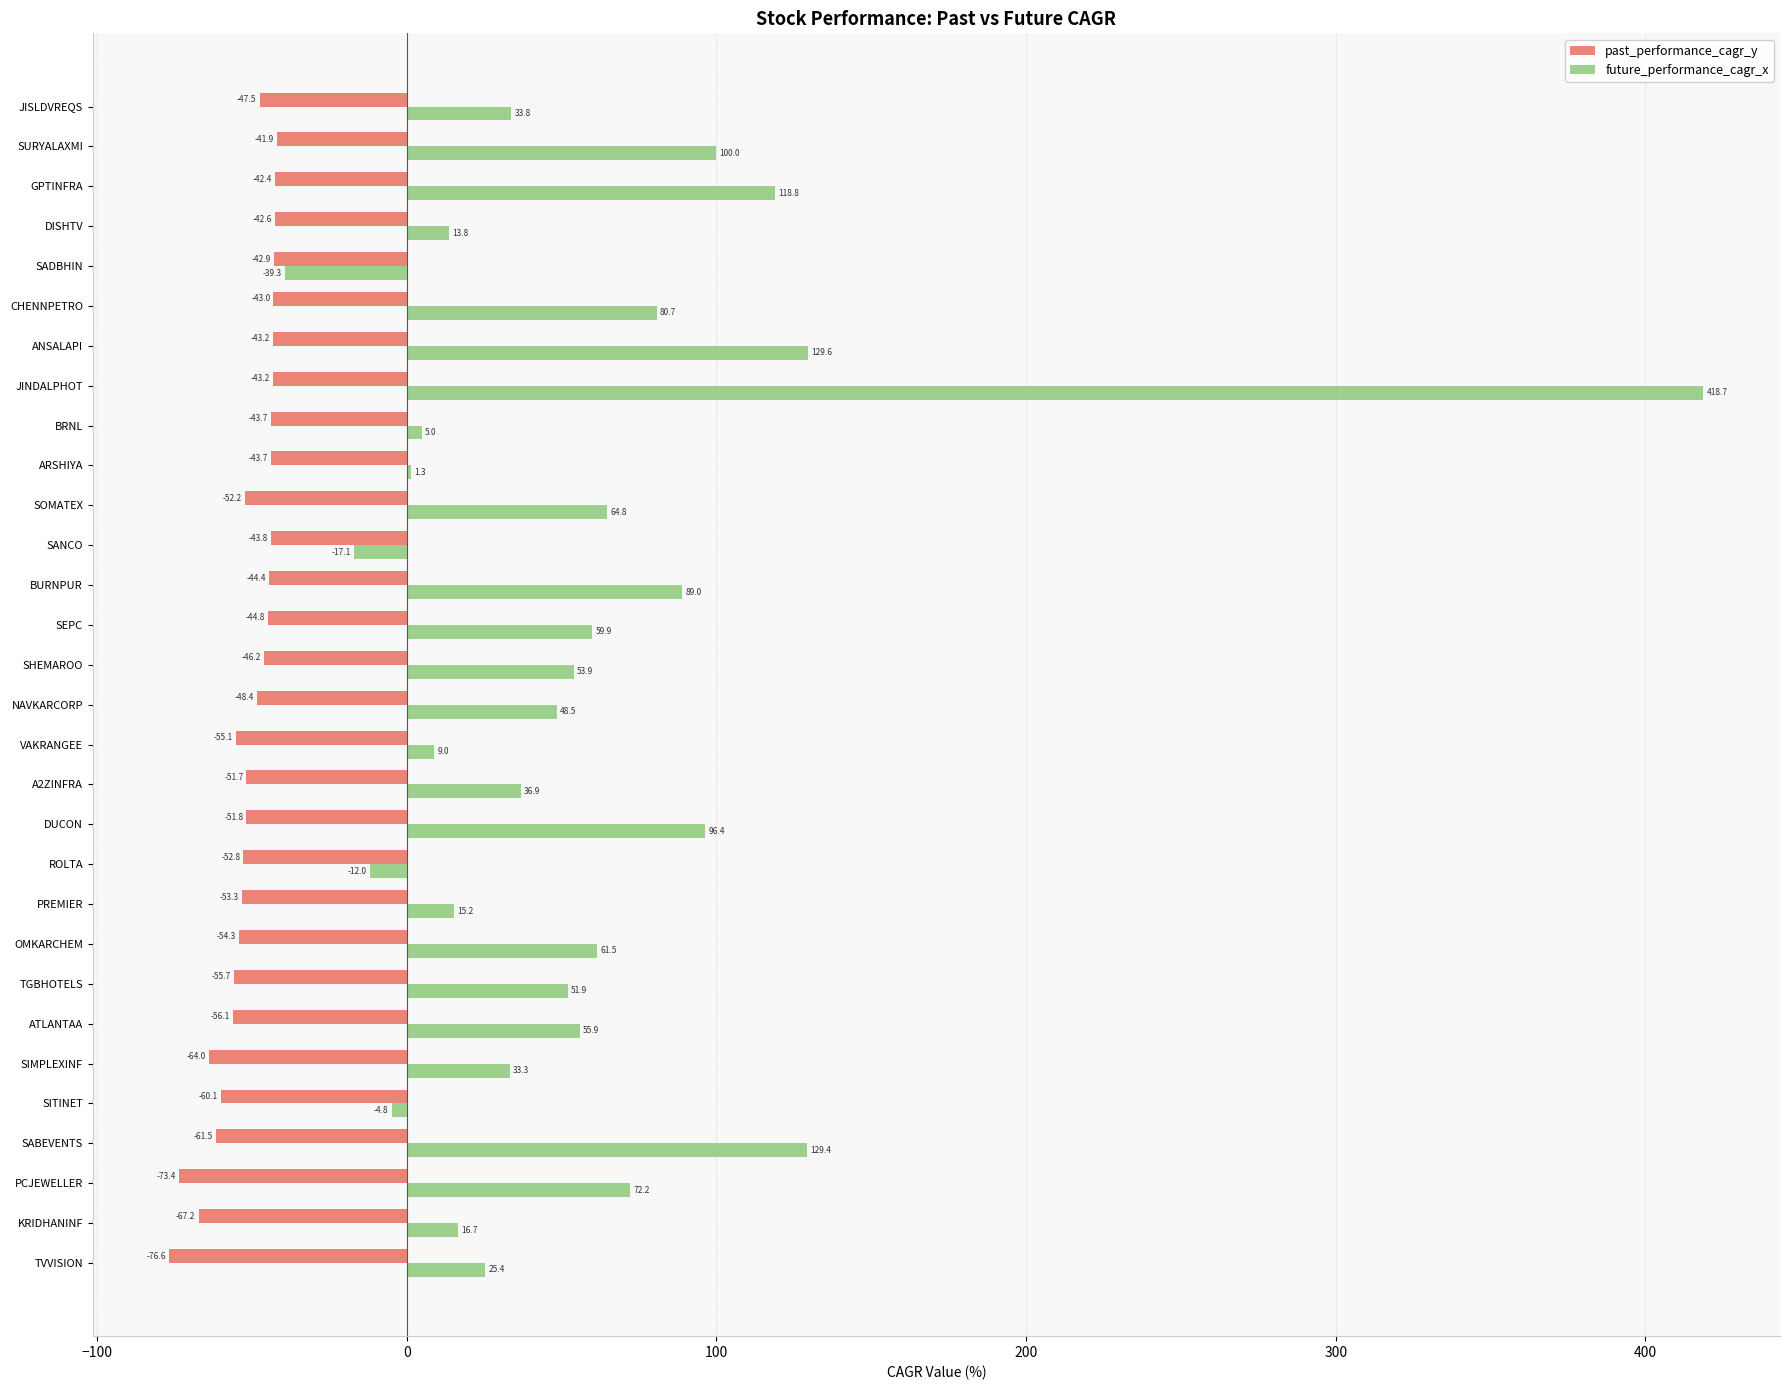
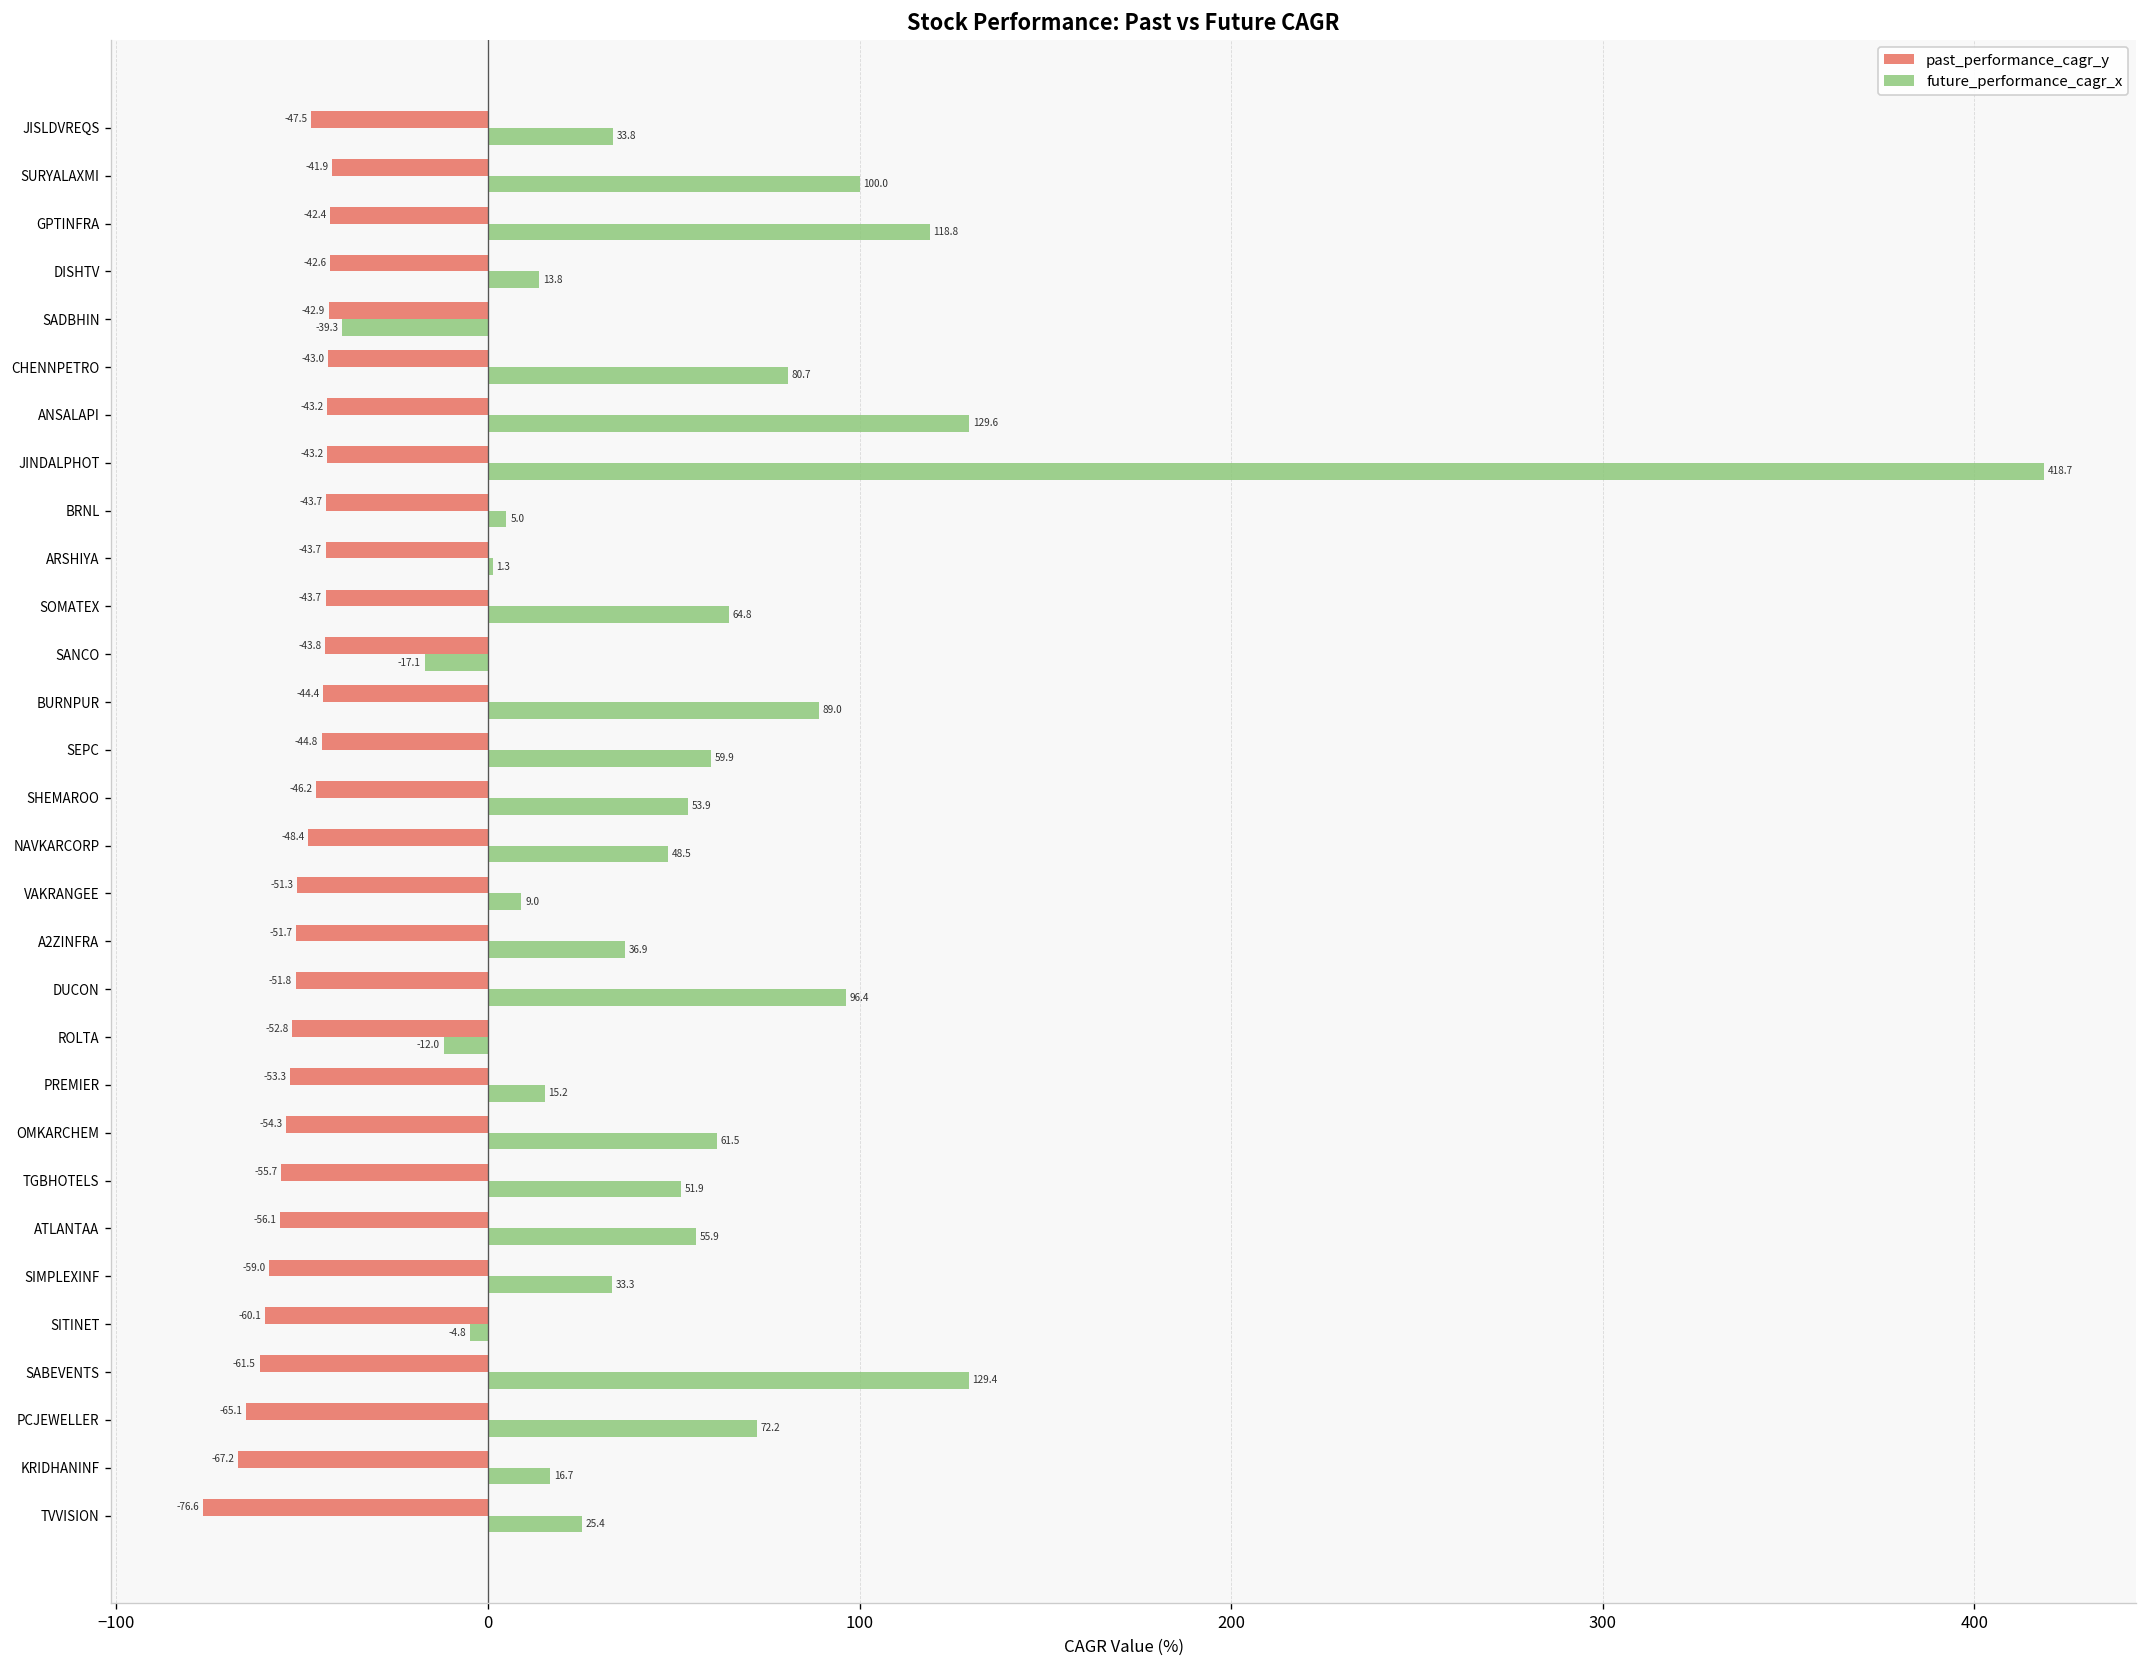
  {
    "past_performance_cagr_y": {
      "JISLDVREQS": -47.5,
      "SURYALAXMI": -41.9,
      "GPTINFRA": -42.4,
      "DISHTV": -42.6,
      "SADBHIN": -42.9,
      "CHENNPETRO": -43.0,
      "ANSALAPI": -43.2,
      "JINDALPHOT": -43.2,
      "BRNL": -43.7,
      "ARSHIYA": -43.7,
-     "SOMATEX": -52.2,
+     "SOMATEX": -43.7,
      "SANCO": -43.8,
      "BURNPUR": -44.4,
      "SEPC": -44.8,
      "SHEMAROO": -46.2,
      "NAVKARCORP": -48.4,
-     "VAKRANGEE": -55.1,
+     "VAKRANGEE": -51.3,
      "A2ZINFRA": -51.7,
      "DUCON": -51.8,
      "ROLTA": -52.8,
      "PREMIER": -53.3,
      "OMKARCHEM": -54.3,
      "TGBHOTELS": -55.7,
      "ATLANTAA": -56.1,
-     "SIMPLEXINF": -64.0,
+     "SIMPLEXINF": -59.0,
      "SITINET": -60.1,
      "SABEVENTS": -61.5,
-     "PCJEWELLER": -73.4,
+     "PCJEWELLER": -65.1,
      "KRIDHANINF": -67.2,
      "TVVISION": -76.6
    },
    "future_performance_cagr_x": {
      "JISLDVREQS": 33.8,
      "SURYALAXMI": 100.0,
      "GPTINFRA": 118.8,
      "DISHTV": 13.8,
      "SADBHIN": -39.3,
      "CHENNPETRO": 80.7,
      "ANSALAPI": 129.6,
      "JINDALPHOT": 418.7,
      "BRNL": 5.0,
      "ARSHIYA": 1.3,
      "SOMATEX": 64.8,
      "SANCO": -17.1,
      "BURNPUR": 89.0,
      "SEPC": 59.9,
      "SHEMAROO": 53.9,
      "NAVKARCORP": 48.5,
      "VAKRANGEE": 9.0,
      "A2ZINFRA": 36.9,
      "DUCON": 96.4,
      "ROLTA": -12.0,
      "PREMIER": 15.2,
      "OMKARCHEM": 61.5,
      "TGBHOTELS": 51.9,
      "ATLANTAA": 55.9,
      "SIMPLEXINF": 33.3,
      "SITINET": -4.8,
      "SABEVENTS": 129.4,
      "PCJEWELLER": 72.2,
      "KRIDHANINF": 16.7,
      "TVVISION": 25.4
    }
  }
